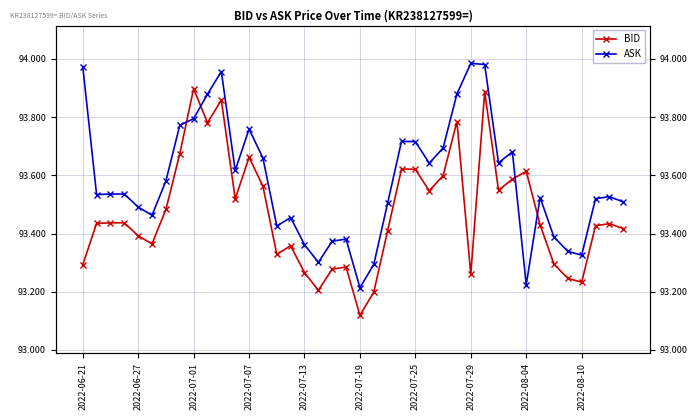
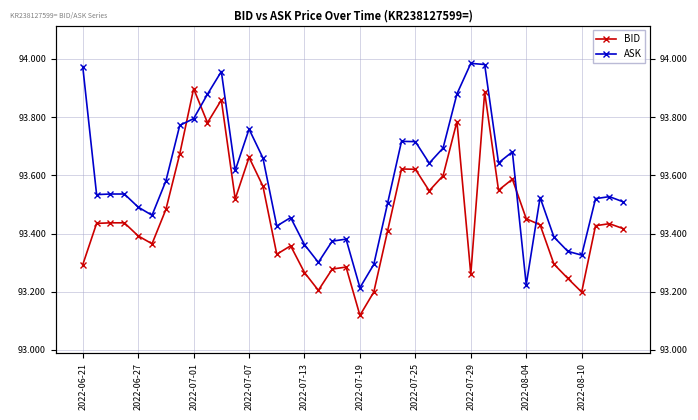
  {
    "BID": {
      "2022-06-21": 93.29,
      "2022-06-27": 93.39,
      "2022-07-01": 93.90,
      "2022-07-07": 93.66,
      "2022-07-13": 93.27,
      "2022-07-19": 93.12,
      "2022-07-25": 93.62,
      "2022-07-29": 93.26,
-     "2022-08-04": 93.61,
-     "2022-08-10": 93.23
+     "2022-08-04": 93.45,
+     "2022-08-10": 93.20
    },
    "ASK": {
      "2022-06-21": 93.97,
      "2022-06-27": 93.49,
      "2022-07-01": 93.80,
      "2022-07-07": 93.76,
      "2022-07-13": 93.36,
      "2022-07-19": 93.21,
      "2022-07-25": 93.72,
      "2022-07-29": 93.99,
      "2022-08-04": 93.22,
      "2022-08-10": 93.33
    }
  }
